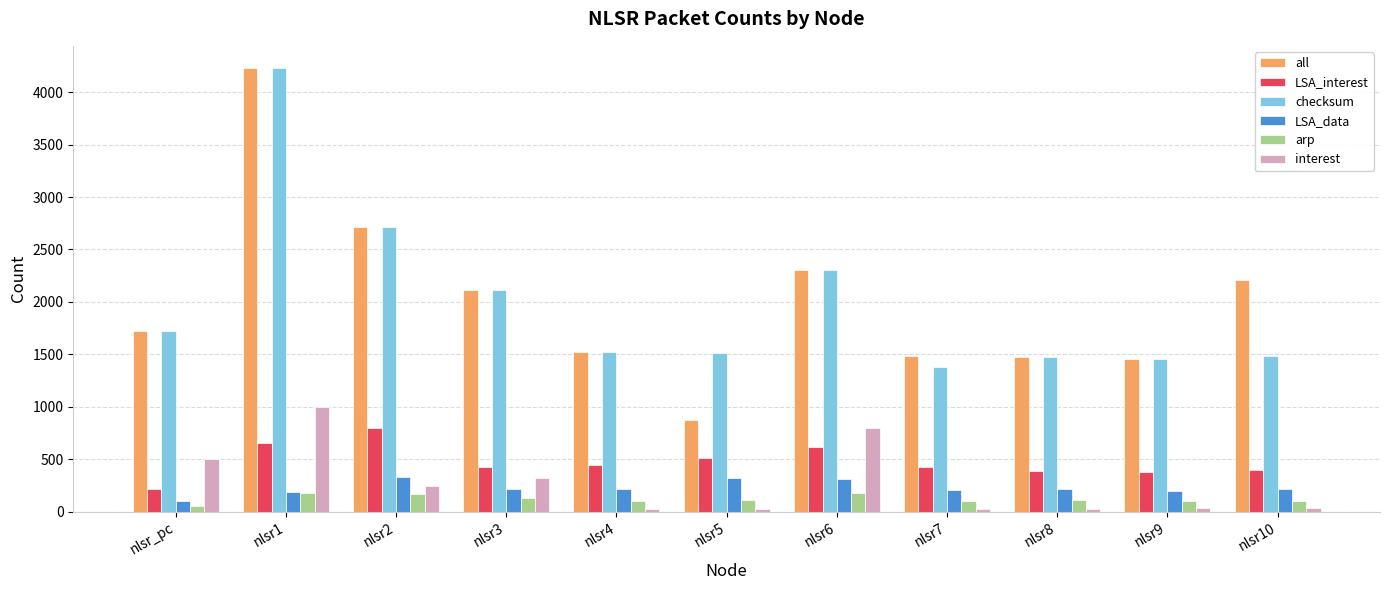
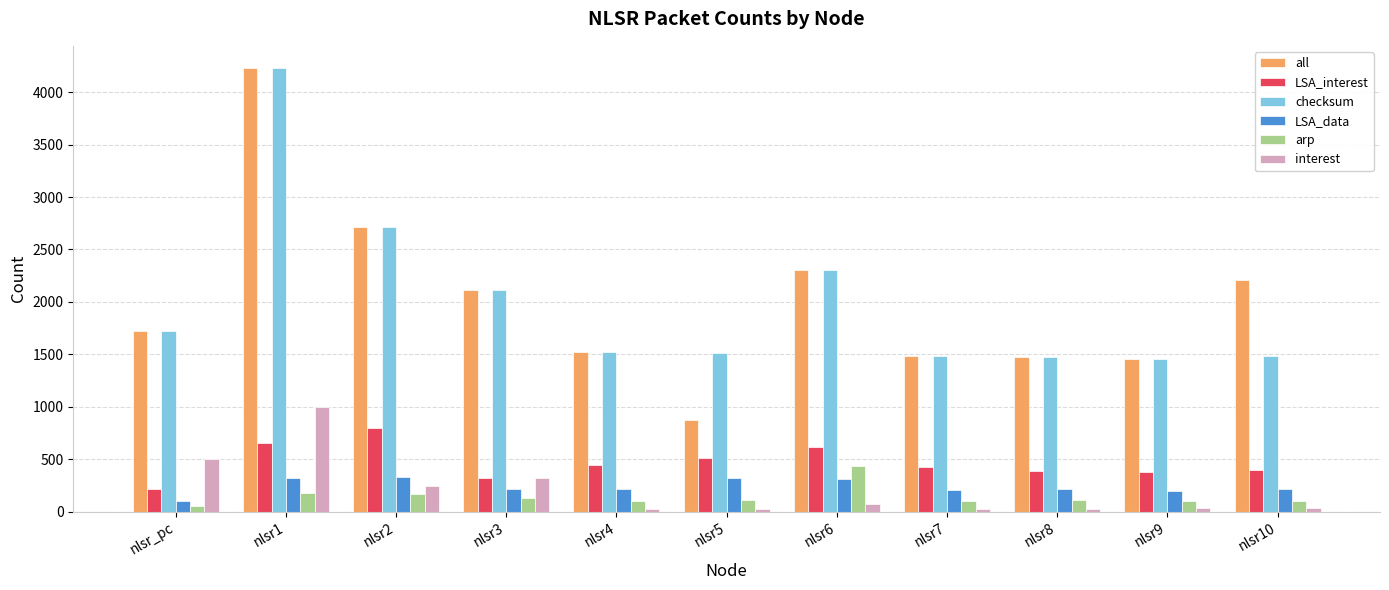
  {
    "all": {
      "nlsr_pc": 1730,
      "nlsr1": 4230,
      "nlsr2": 2710,
      "nlsr3": 2120,
      "nlsr4": 1530,
      "nlsr5": 880,
      "nlsr6": 2300,
      "nlsr7": 1490,
      "nlsr8": 1480,
      "nlsr9": 1460,
      "nlsr10": 2210
    },
    "LSA_interest": {
      "nlsr_pc": 220,
      "nlsr1": 660,
      "nlsr2": 800,
-     "nlsr3": 430,
+     "nlsr3": 320,
      "nlsr4": 440,
      "nlsr5": 510,
      "nlsr6": 620,
      "nlsr7": 430,
      "nlsr8": 390,
      "nlsr9": 380,
      "nlsr10": 400
    },
    "checksum": {
      "nlsr_pc": 1730,
      "nlsr1": 4230,
      "nlsr2": 2710,
      "nlsr3": 2120,
      "nlsr4": 1530,
      "nlsr5": 1510,
      "nlsr6": 2300,
-     "nlsr7": 1380,
+     "nlsr7": 1490,
      "nlsr8": 1480,
      "nlsr9": 1460,
      "nlsr10": 1490
    },
    "LSA_data": {
      "nlsr_pc": 100,
-     "nlsr1": 190,
+     "nlsr1": 320,
      "nlsr2": 330,
      "nlsr3": 220,
      "nlsr4": 220,
      "nlsr5": 320,
      "nlsr6": 310,
      "nlsr7": 210,
      "nlsr8": 210,
      "nlsr9": 200,
      "nlsr10": 210
    },
    "arp": {
      "nlsr_pc": 60,
      "nlsr1": 180,
      "nlsr2": 170,
      "nlsr3": 130,
      "nlsr4": 110,
      "nlsr5": 120,
-     "nlsr6": 180,
+     "nlsr6": 440,
      "nlsr7": 100,
      "nlsr8": 110,
      "nlsr9": 110,
      "nlsr10": 100
    },
    "interest": {
      "nlsr_pc": 500,
      "nlsr1": 1000,
      "nlsr2": 240,
      "nlsr3": 320,
      "nlsr4": 30,
      "nlsr5": 30,
-     "nlsr6": 800,
+     "nlsr6": 70,
      "nlsr7": 30,
      "nlsr8": 30,
      "nlsr9": 40,
      "nlsr10": 30
    }
  }
